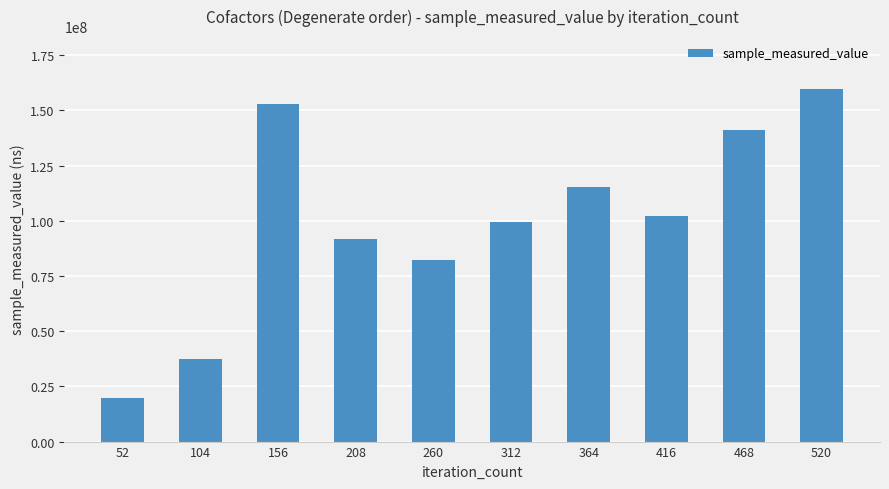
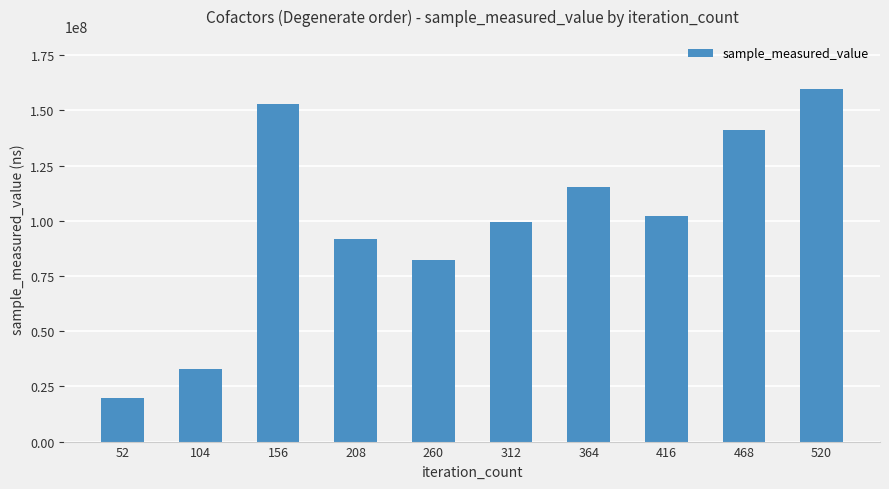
  {
    "52": 20000000,
-   "104": 37000000,
+   "104": 33000000,
    "156": 153000000,
    "208": 92000000,
    "260": 82000000,
    "312": 99000000,
    "364": 115000000,
    "416": 102000000,
    "468": 141000000,
    "520": 160000000
  }
